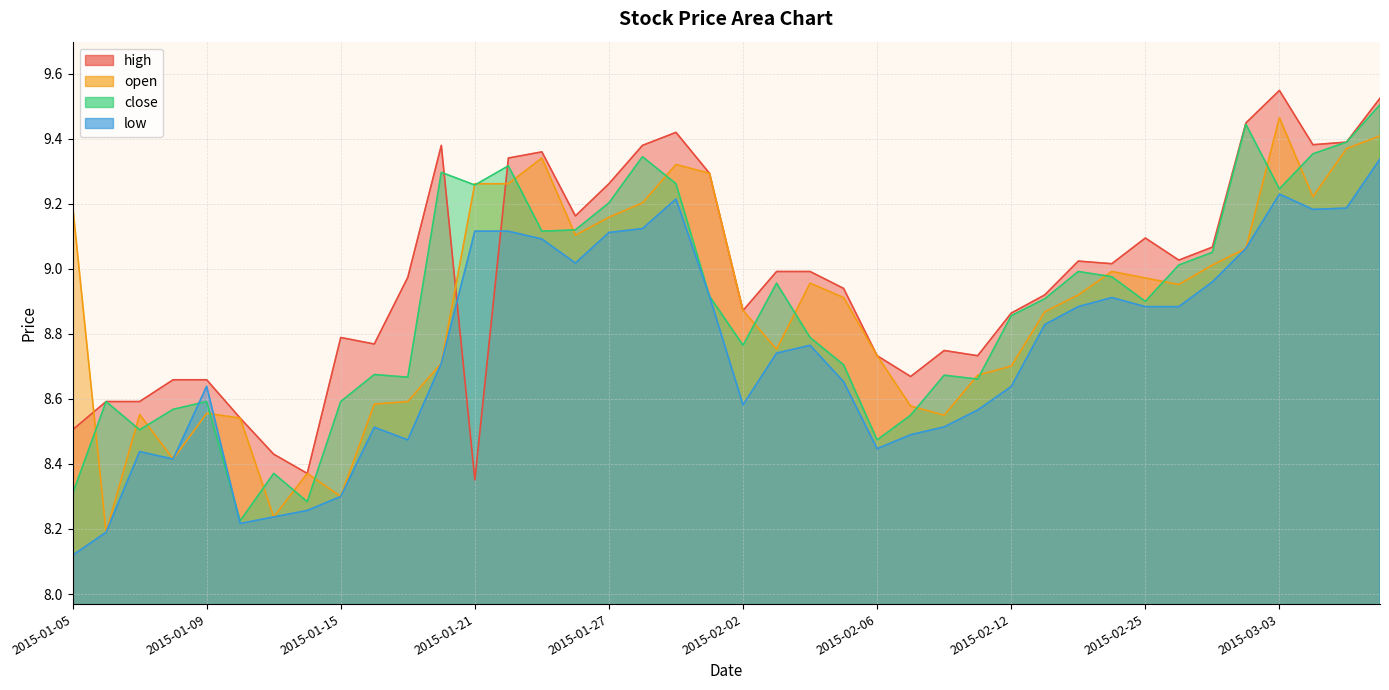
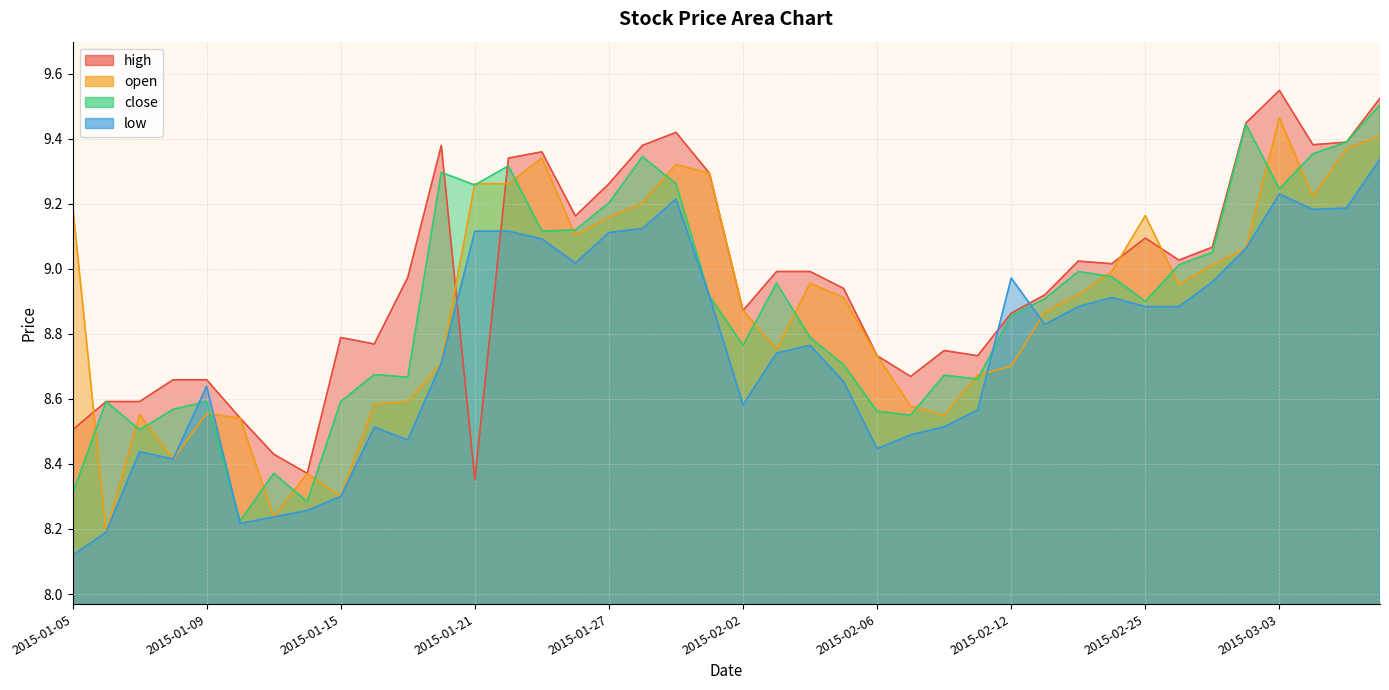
  {
    "high": {
      "2015-01-05": 8.51,
      "2015-01-09": 8.66,
      "2015-01-15": 8.79,
      "2015-01-21": 8.35,
      "2015-01-27": 9.26,
      "2015-02-12": 8.86,
      "2015-02-25": 9.10,
      "2015-03-03": 9.55
    },
    "open": {
      "2015-01-05": 9.20,
      "2015-01-09": 8.56,
      "2015-01-27": 9.16,
      "2015-02-12": 8.70,
-     "2015-02-25": 8.97,
+     "2015-02-25": 9.16,
      "2015-03-03": 9.47
    },
    "close": {
      "2015-01-05": 8.31,
      "2015-01-09": 8.59,
      "2015-01-15": 8.59,
      "2015-01-27": 9.20,
      "2015-02-02": 8.77,
-     "2015-02-06": 8.47,
+     "2015-02-06": 8.56,
      "2015-02-12": 8.86,
      "2015-02-25": 8.90,
      "2015-03-03": 9.25
    },
    "low": {
      "2015-01-05": 8.12,
      "2015-01-09": 8.64,
      "2015-01-21": 9.12,
      "2015-01-27": 9.11,
      "2015-02-02": 8.58,
      "2015-02-06": 8.45,
-     "2015-02-12": 8.64,
+     "2015-02-12": 8.97,
      "2015-02-25": 8.88,
      "2015-03-03": 9.23
    }
  }
